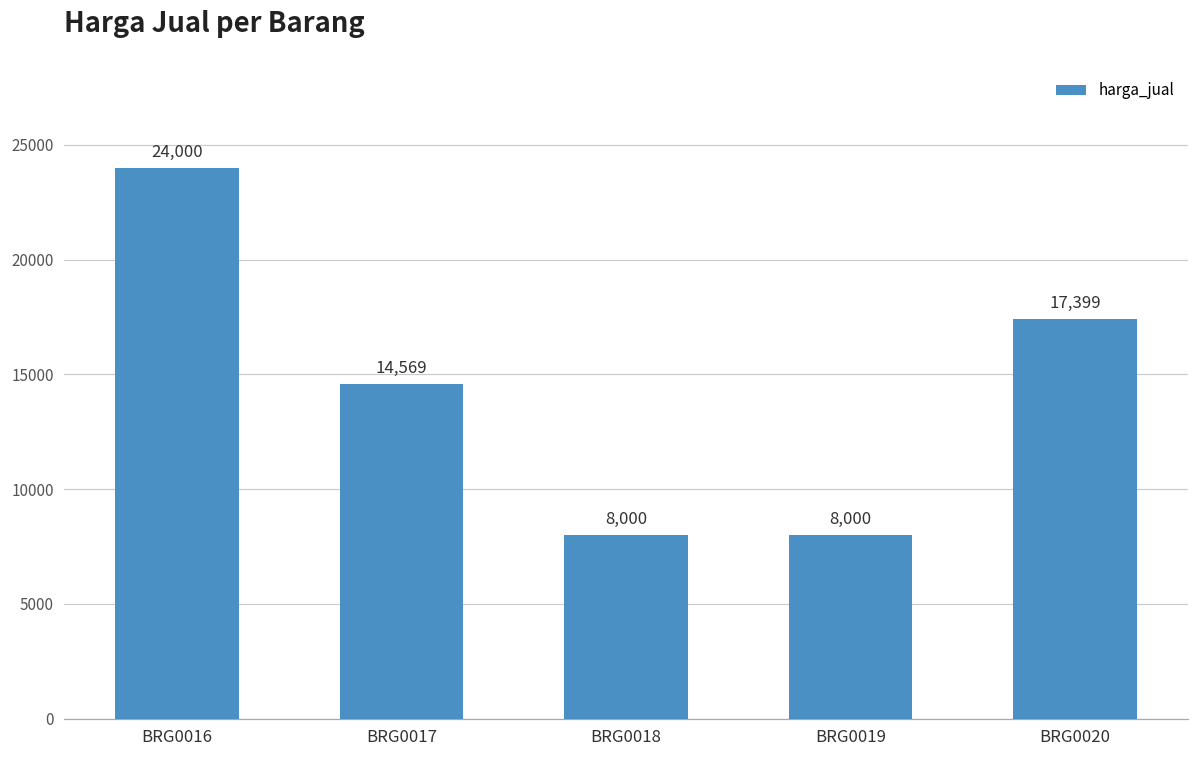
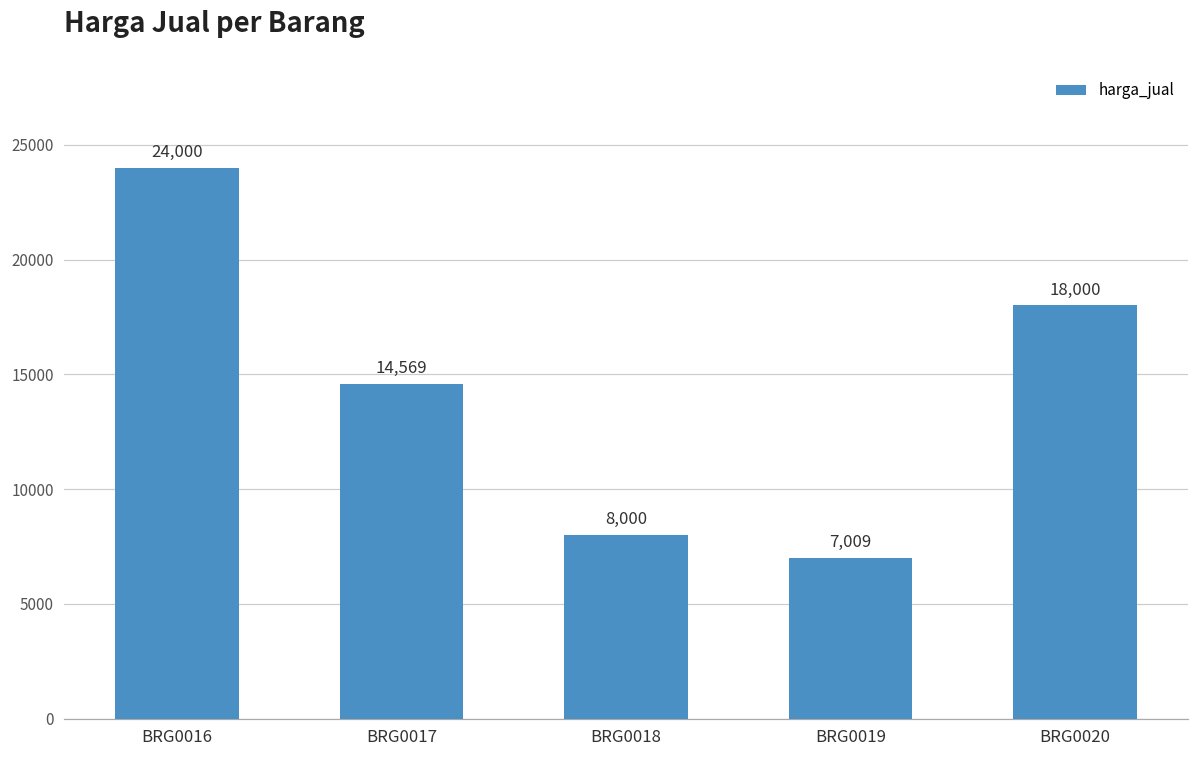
  {
    "BRG0016": "24,000",
    "BRG0017": "14,569",
    "BRG0018": "8,000",
-   "BRG0019": "8,000",
-   "BRG0020": "17,399"
+   "BRG0019": "7,009",
+   "BRG0020": "18,000"
  }
